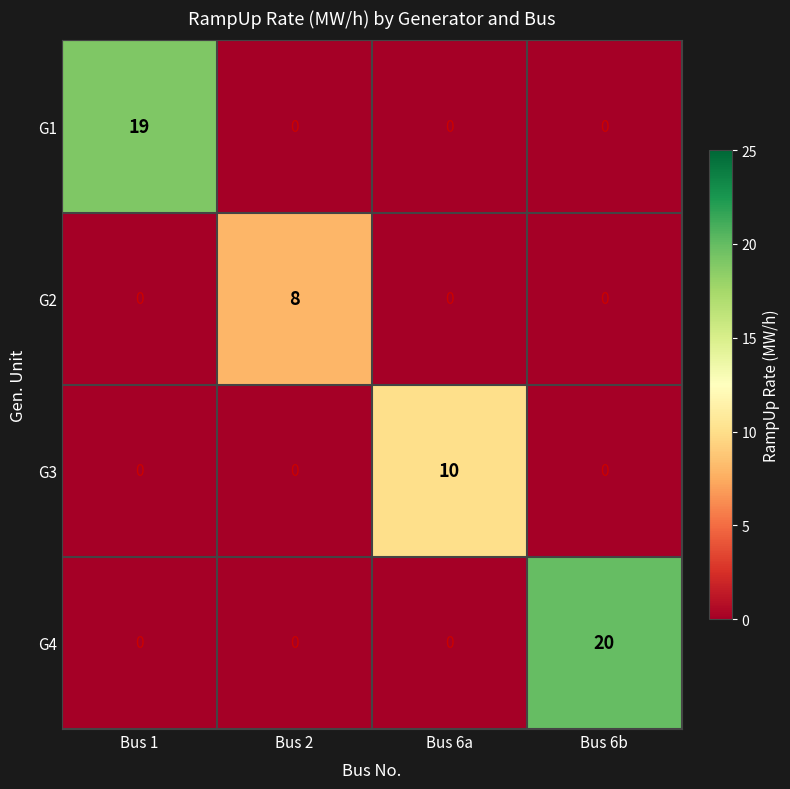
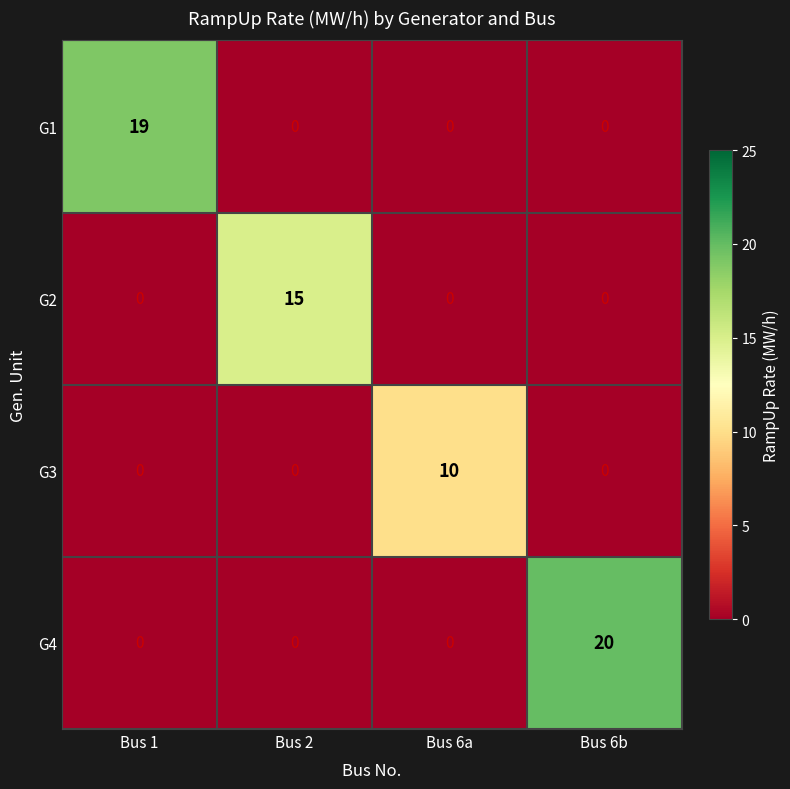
  {
    "G1": {
      "Bus 1": 19
    },
    "G2": {
-     "Bus 2": 8
+     "Bus 2": 15
    },
    "G3": {
      "Bus 6a": 10
    },
    "G4": {
      "Bus 6b": 20
    }
  }
